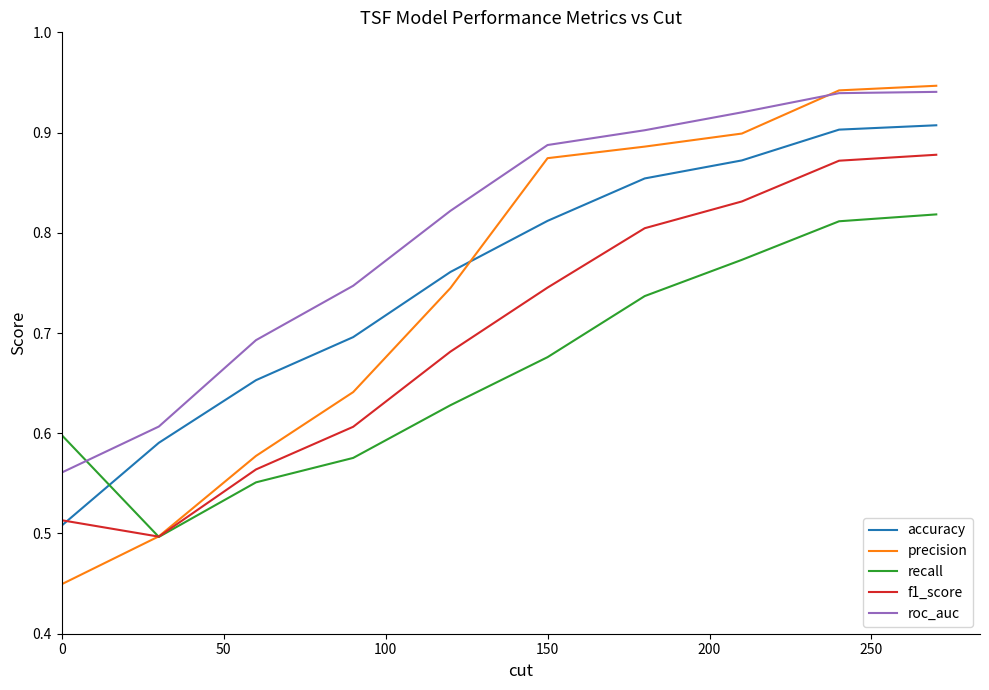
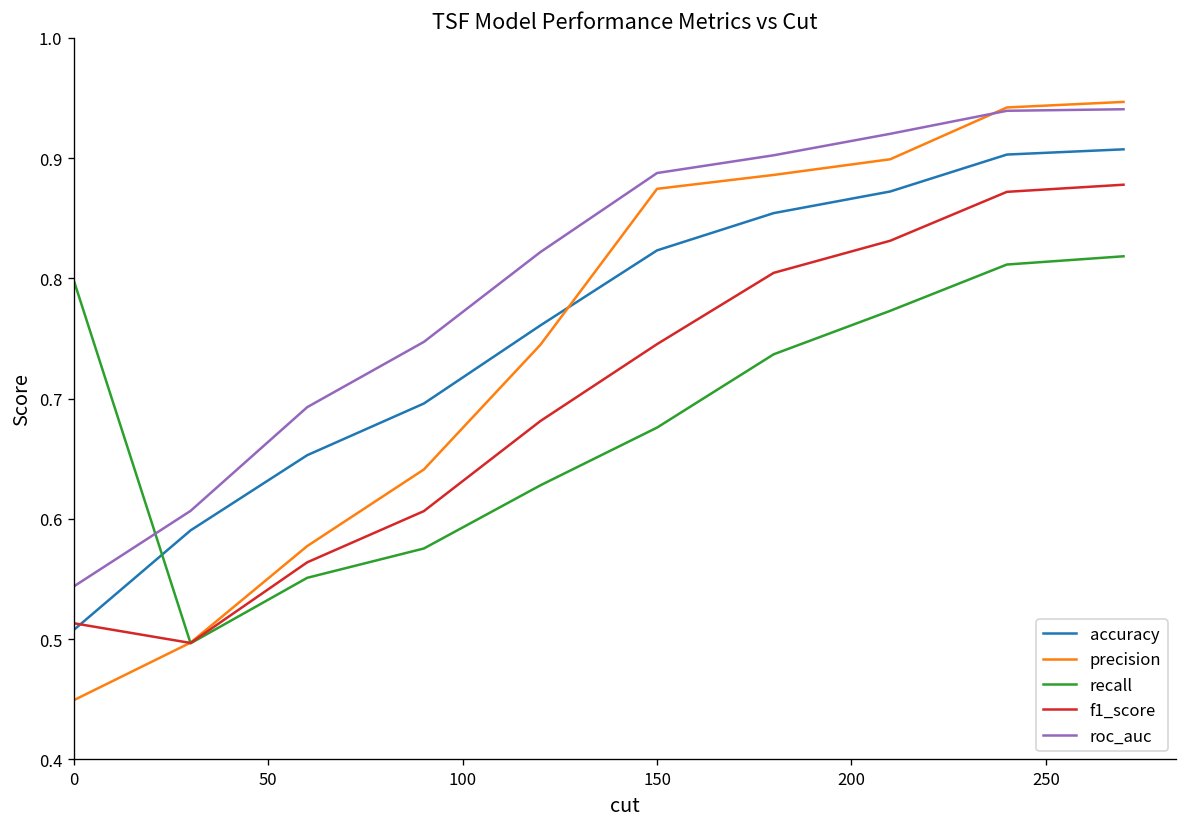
  {
    "accuracy": {
      "0": 0.508,
-     "150": 0.812
+     "150": 0.823
    },
    "precision": {
      "0": 0.449,
      "150": 0.874
    },
    "recall": {
-     "0": 0.598,
+     "0": 0.798,
      "150": 0.676
    },
    "f1_score": {
      "0": 0.513,
      "150": 0.745
    },
    "roc_auc": {
-     "0": 0.561,
+     "0": 0.544,
      "150": 0.888
    }
  }
